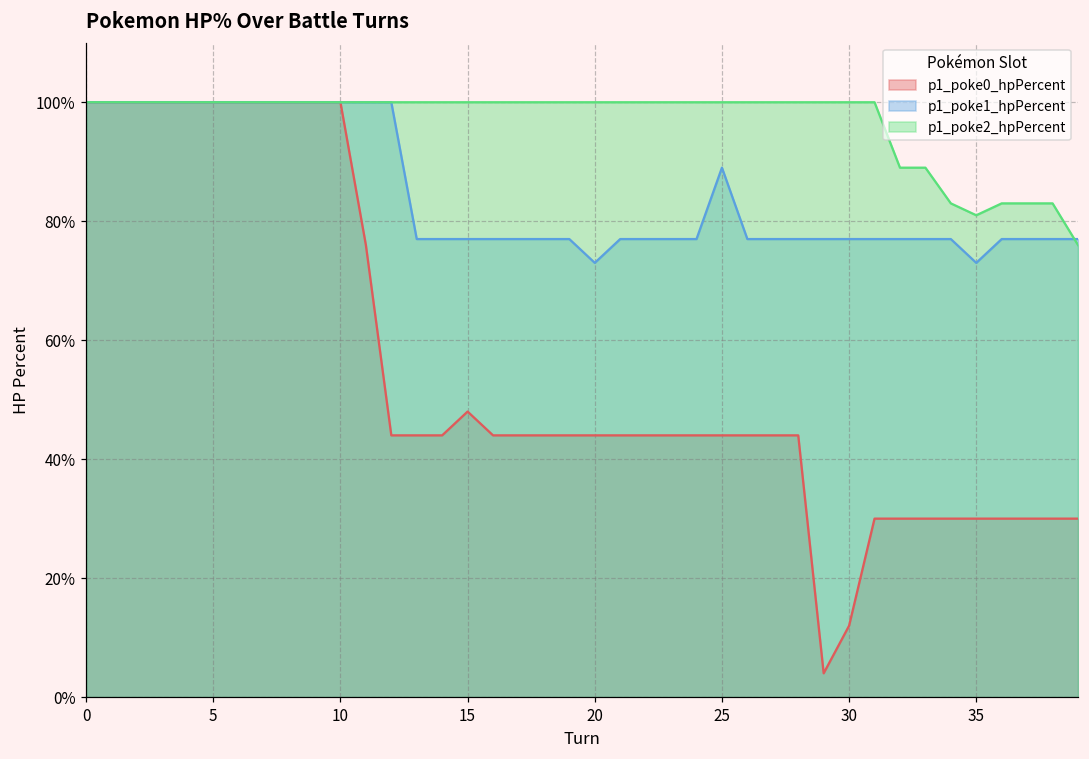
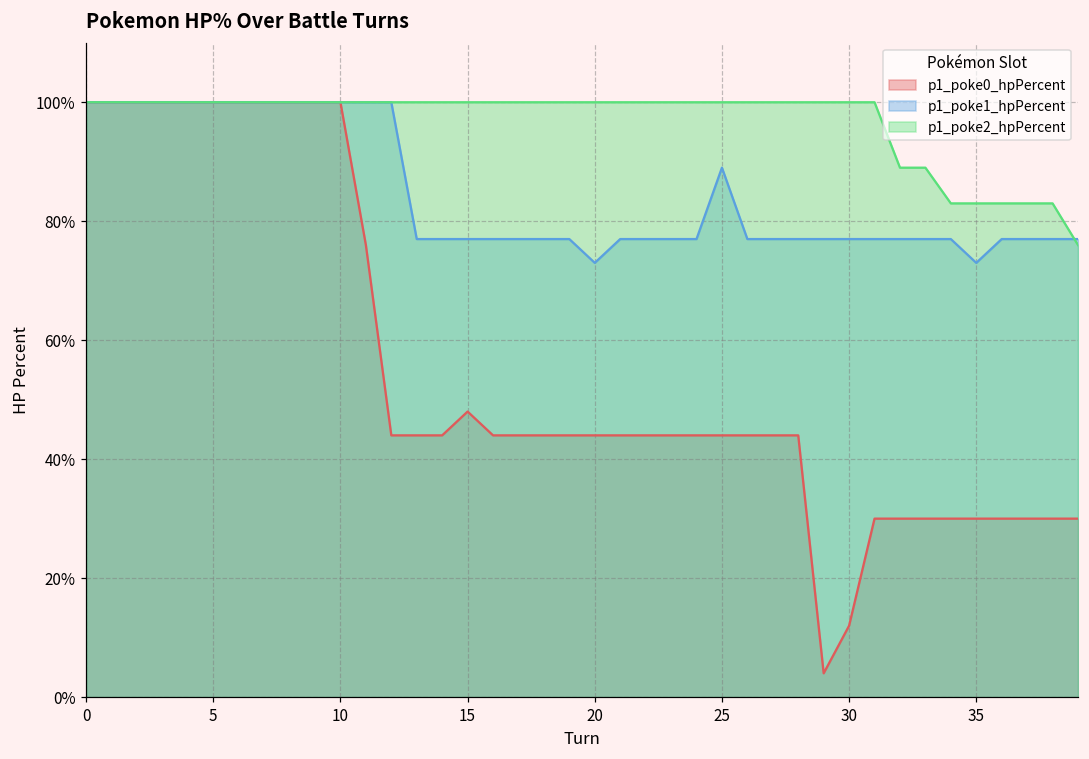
  {
    "p1_poke0_hpPercent": {
      "15": "48%",
      "20": "44%",
      "25": "44%",
      "30": "12%",
      "35": "30%"
    },
    "p1_poke1_hpPercent": {
      "15": "77%",
      "20": "73%",
      "25": "89%",
      "30": "77%",
      "35": "73%"
    },
    "p1_poke2_hpPercent": {
      "15": "100%",
      "20": "100%",
      "25": "100%",
      "30": "100%",
-     "35": "81%"
+     "35": "83%"
    }
  }
